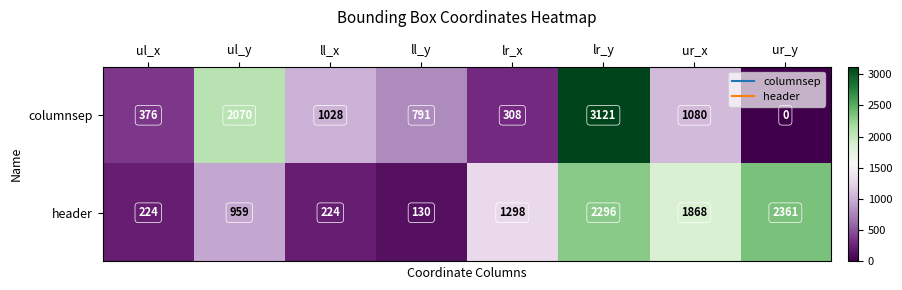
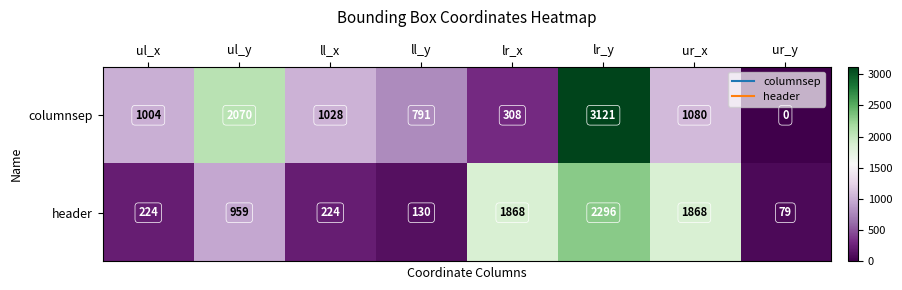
  {
    "columnsep": {
-     "ul_x": 376
+     "ul_x": 1004
    },
    "header": {
-     "lr_x": 1298,
-     "ur_y": 2361
+     "lr_x": 1868,
+     "ur_y": 79
    }
  }
